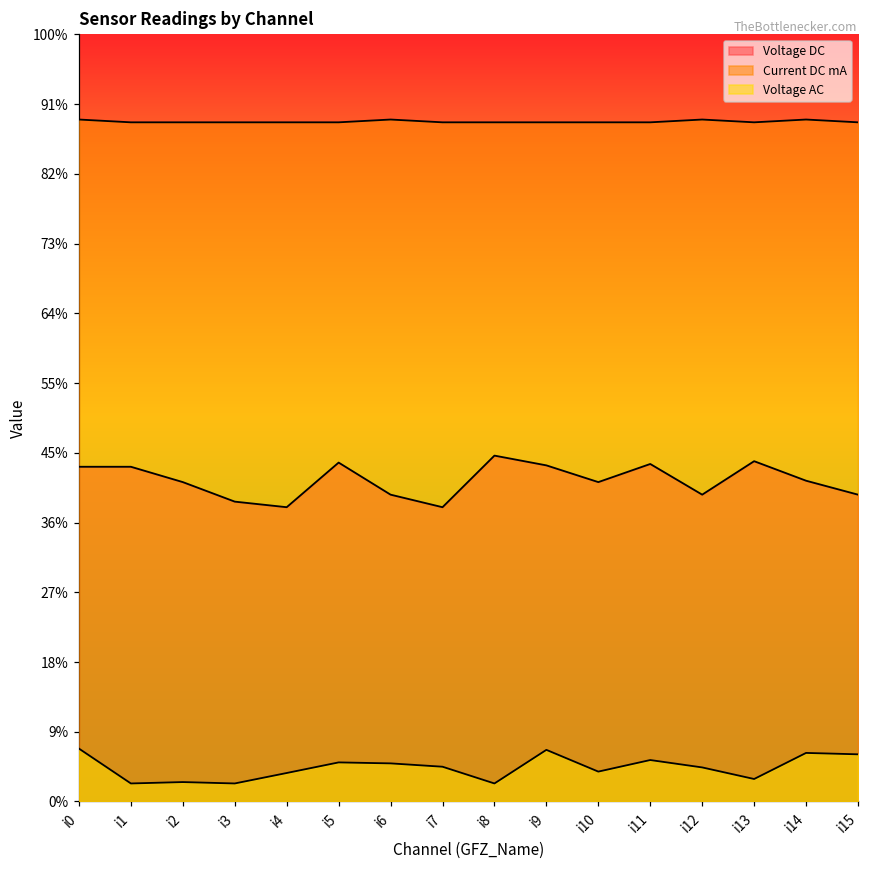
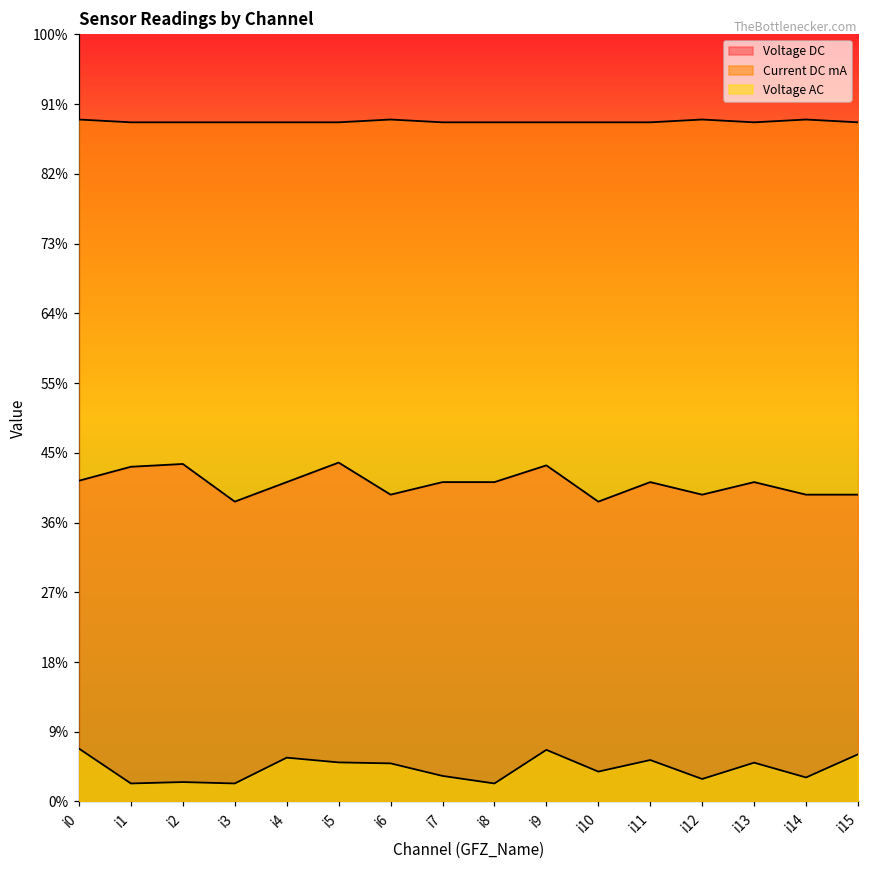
  {
    "Voltage DC": {
-     "i0": "44%",
+     "i0": "42%",
      "i1": "44%",
-     "i2": "42%",
+     "i2": "44%",
      "i3": "39%",
-     "i4": "38%",
+     "i4": "42%",
      "i5": "44%",
      "i6": "40%",
-     "i7": "38%",
-     "i8": "45%",
+     "i7": "42%",
+     "i8": "42%",
      "i9": "44%",
-     "i10": "42%",
-     "i11": "44%",
+     "i10": "39%",
+     "i11": "42%",
      "i12": "40%",
-     "i13": "44%",
-     "i14": "42%",
+     "i13": "42%",
+     "i14": "40%",
      "i15": "40%"
    },
    "Current DC mA": {
      "i0": "89%",
      "i1": "89%",
      "i2": "89%",
      "i3": "89%",
      "i4": "89%",
      "i5": "89%",
      "i6": "89%",
      "i7": "89%",
      "i8": "89%",
      "i9": "89%",
      "i10": "89%",
      "i11": "89%",
      "i12": "89%",
      "i13": "89%",
      "i14": "89%",
      "i15": "89%"
    },
    "Voltage AC": {
      "i0": "7%",
      "i1": "2%",
      "i2": "3%",
      "i3": "2%",
-     "i4": "4%",
+     "i4": "6%",
      "i5": "5%",
      "i6": "5%",
-     "i7": "5%",
+     "i7": "3%",
      "i8": "2%",
      "i9": "7%",
      "i10": "4%",
      "i11": "5%",
-     "i12": "4%",
-     "i13": "3%",
-     "i14": "6%",
+     "i12": "3%",
+     "i13": "5%",
+     "i14": "3%",
      "i15": "6%"
    }
  }
